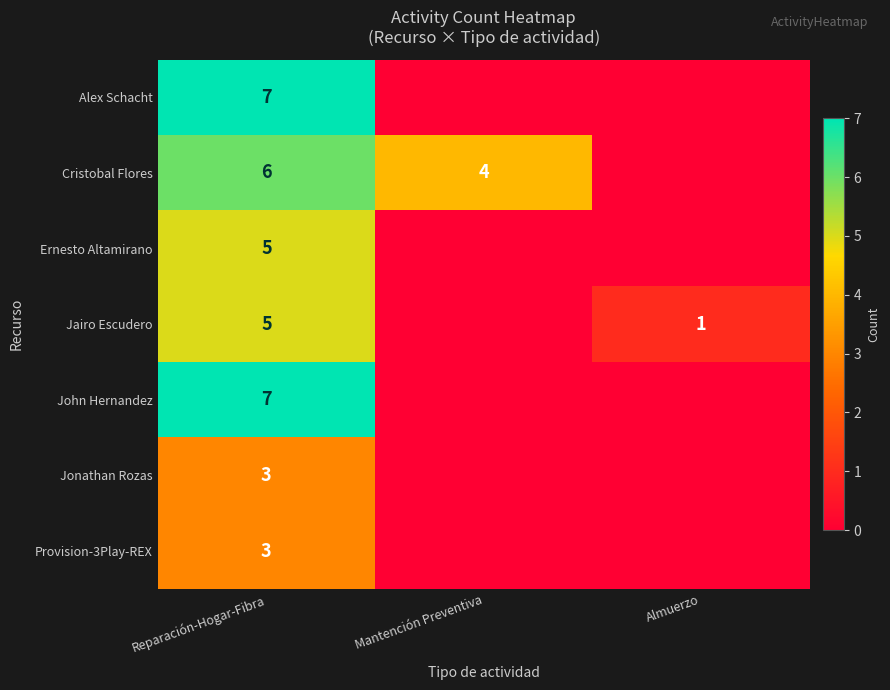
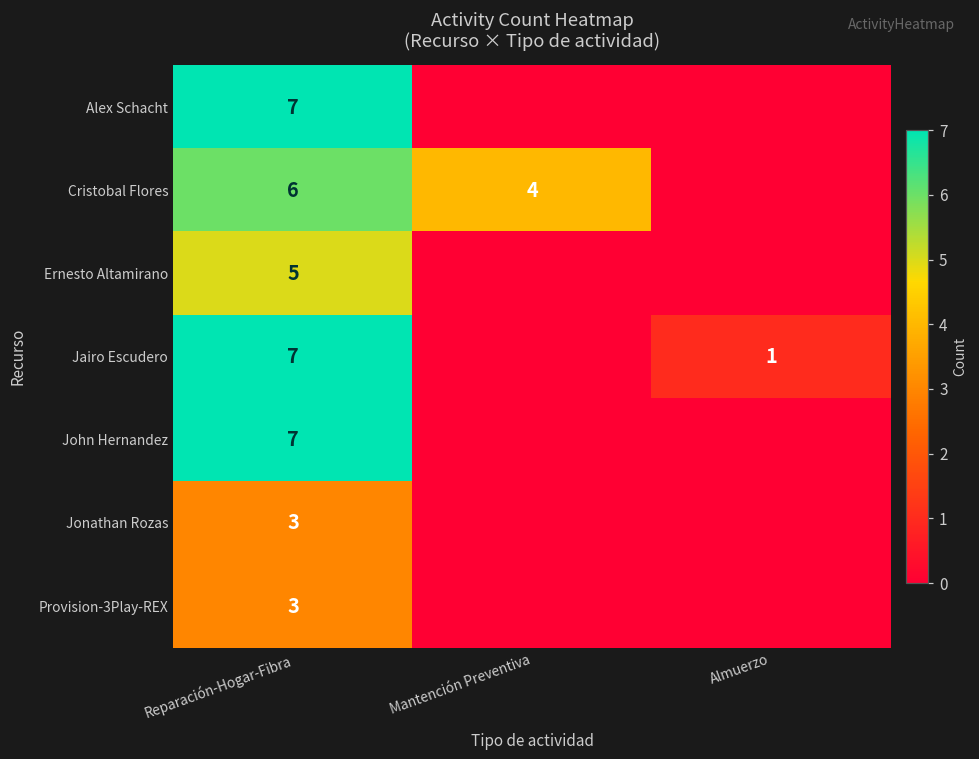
  {
    "Alex Schacht": {
      "Reparación-Hogar-Fibra": 7
    },
    "Cristobal Flores": {
      "Reparación-Hogar-Fibra": 6,
      "Mantención Preventiva": 4
    },
    "Ernesto Altamirano": {
      "Reparación-Hogar-Fibra": 5
    },
    "Jairo Escudero": {
-     "Reparación-Hogar-Fibra": 5,
+     "Reparación-Hogar-Fibra": 7,
      "Almuerzo": 1
    },
    "John Hernandez": {
      "Reparación-Hogar-Fibra": 7
    },
    "Jonathan Rozas": {
      "Reparación-Hogar-Fibra": 3
    },
    "Provision-3Play-REX": {
      "Reparación-Hogar-Fibra": 3
    }
  }
